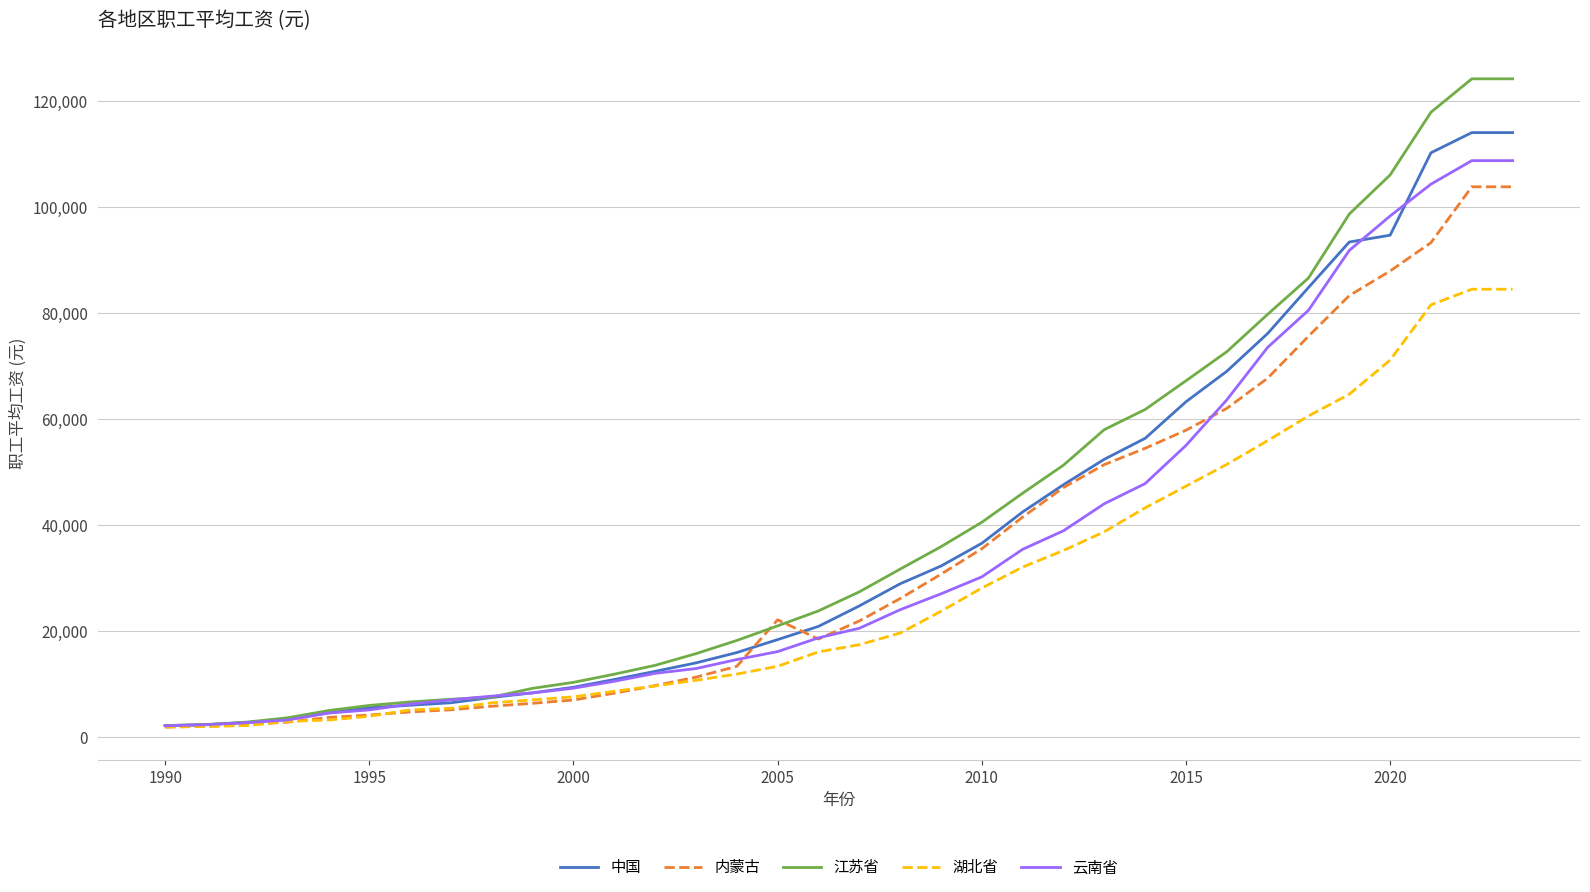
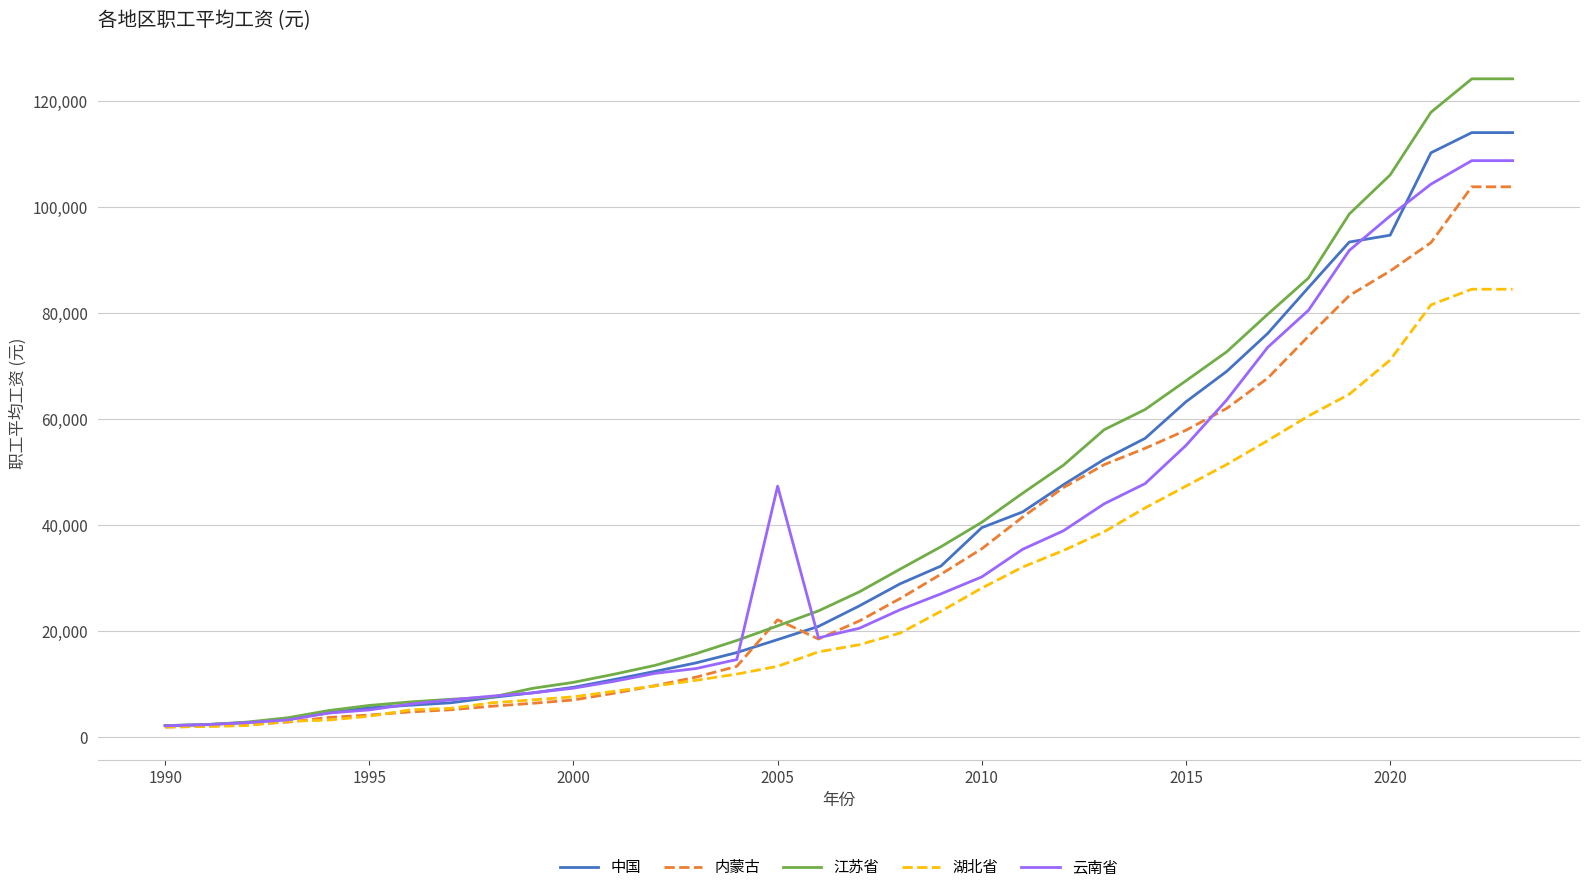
  {
    "中国": {
      "2005": "18,000",
-     "2010": "37,000",
+     "2010": "39,000",
      "2015": "63,000",
      "2020": "95,000"
    },
    "内蒙古": {
      "2000": "7,000",
      "2005": "22,000",
      "2010": "36,000",
      "2015": "58,000",
      "2020": "88,000"
    },
    "江苏省": {
      "2000": "10,000",
      "2005": "21,000",
      "2010": "41,000",
      "2015": "67,000",
      "2020": "106,000"
    },
    "湖北省": {
      "2000": "8,000",
      "2005": "13,000",
      "2010": "28,000",
      "2015": "47,000",
      "2020": "71,000"
    },
    "云南省": {
-     "2005": "16,000",
+     "2005": "47,000",
      "2010": "30,000",
      "2015": "55,000",
      "2020": "98,000"
    }
  }
